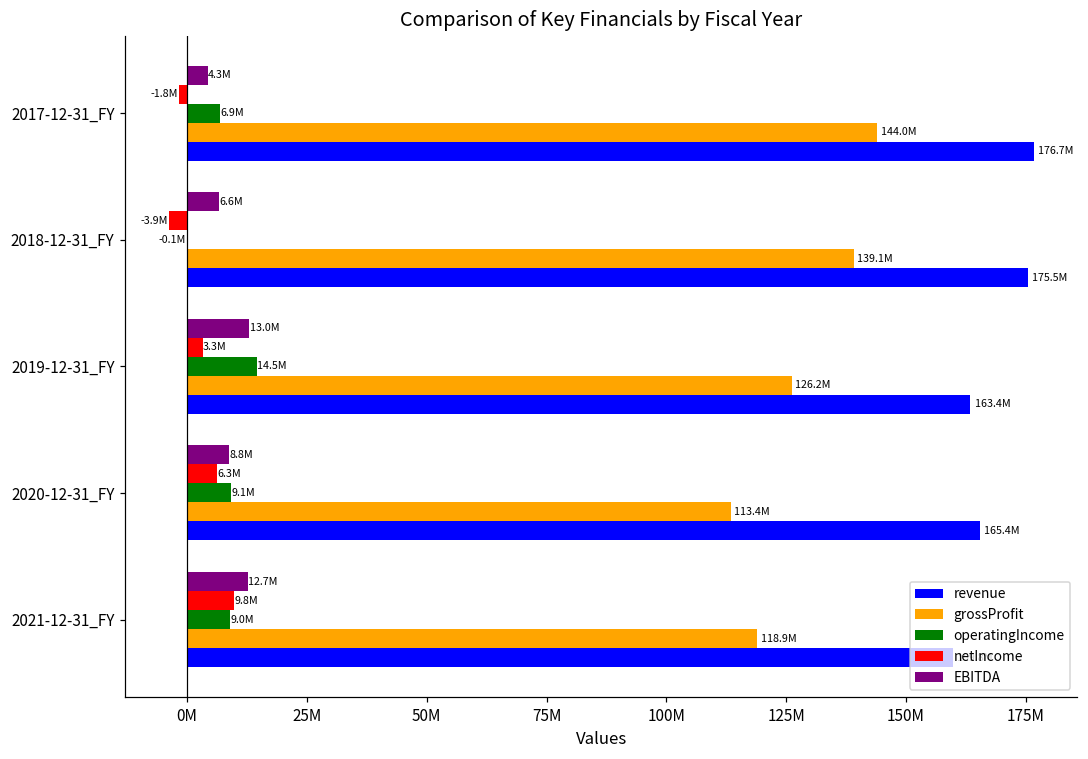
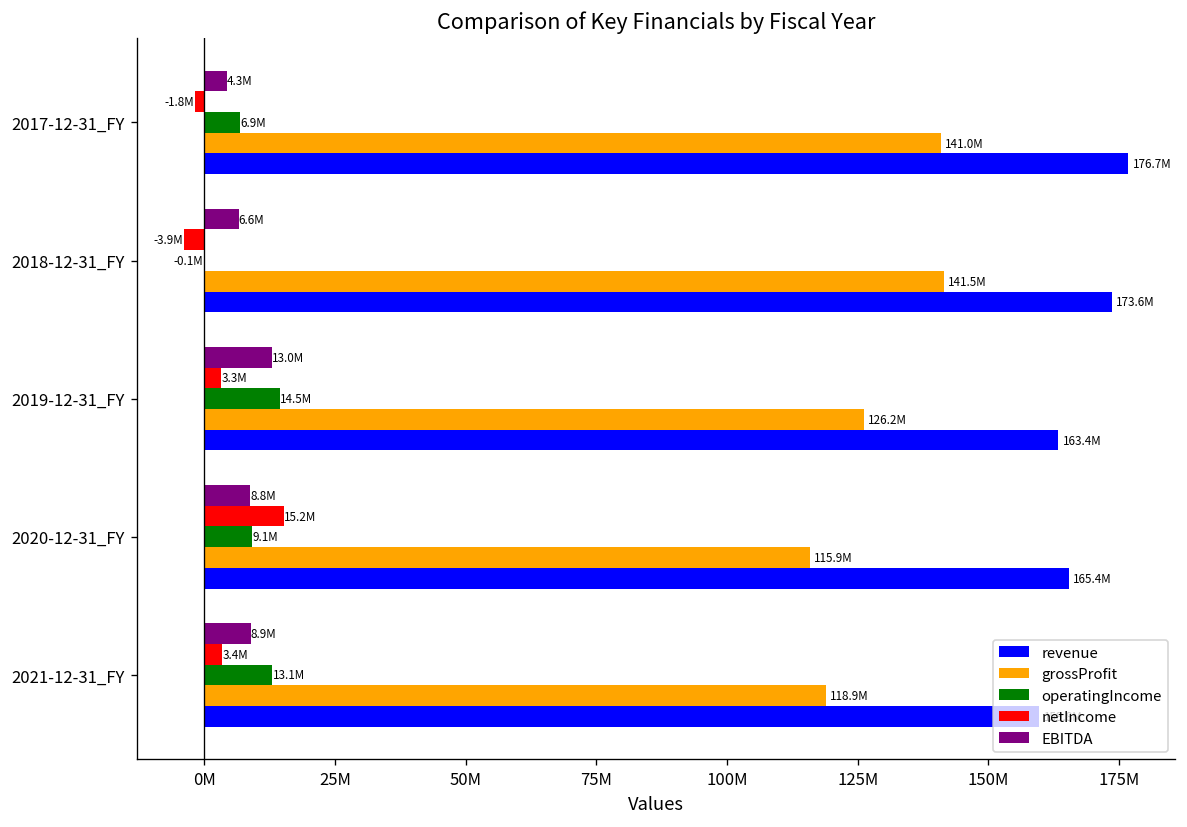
  {
    "revenue": {
      "2017-12-31_FY": "176.7M",
-     "2018-12-31_FY": "175.5M",
+     "2018-12-31_FY": "173.6M",
      "2019-12-31_FY": "163.4M",
      "2020-12-31_FY": "165.4M"
    },
    "grossProfit": {
-     "2017-12-31_FY": "144.0M",
-     "2018-12-31_FY": "139.1M",
+     "2017-12-31_FY": "141.0M",
+     "2018-12-31_FY": "141.5M",
      "2019-12-31_FY": "126.2M",
-     "2020-12-31_FY": "113.4M",
+     "2020-12-31_FY": "115.9M",
      "2021-12-31_FY": "118.9M"
    },
    "operatingIncome": {
      "2017-12-31_FY": "6.9M",
      "2018-12-31_FY": "-0.1M",
      "2019-12-31_FY": "14.5M",
      "2020-12-31_FY": "9.1M",
-     "2021-12-31_FY": "9.0M"
+     "2021-12-31_FY": "13.1M"
    },
    "netIncome": {
      "2017-12-31_FY": "-1.8M",
      "2018-12-31_FY": "-3.9M",
      "2019-12-31_FY": "3.3M",
-     "2020-12-31_FY": "6.3M",
-     "2021-12-31_FY": "9.8M"
+     "2020-12-31_FY": "15.2M",
+     "2021-12-31_FY": "3.4M"
    },
    "EBITDA": {
      "2017-12-31_FY": "4.3M",
      "2018-12-31_FY": "6.6M",
      "2019-12-31_FY": "13.0M",
      "2020-12-31_FY": "8.8M",
-     "2021-12-31_FY": "12.7M"
+     "2021-12-31_FY": "8.9M"
    }
  }
